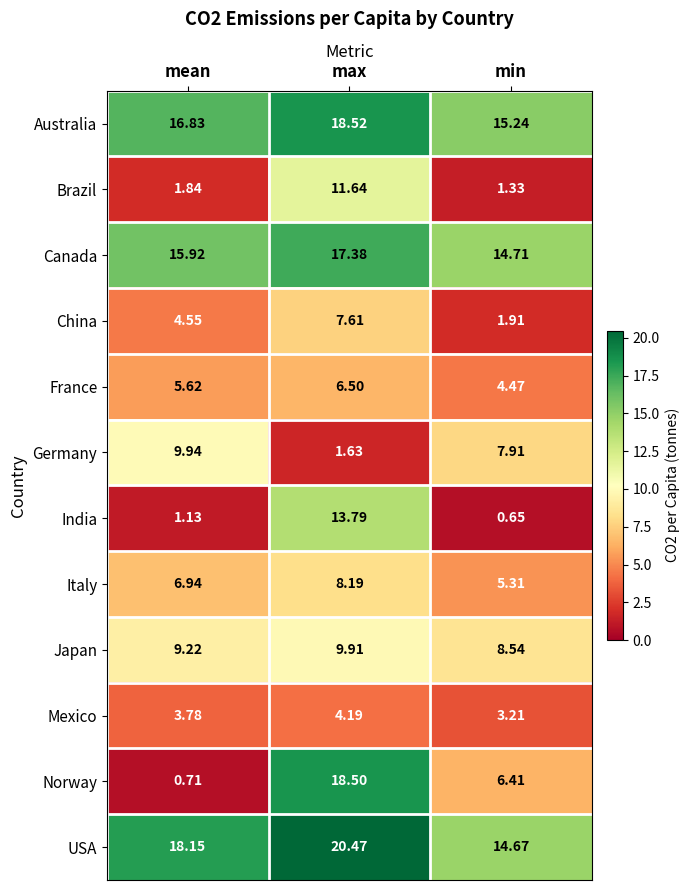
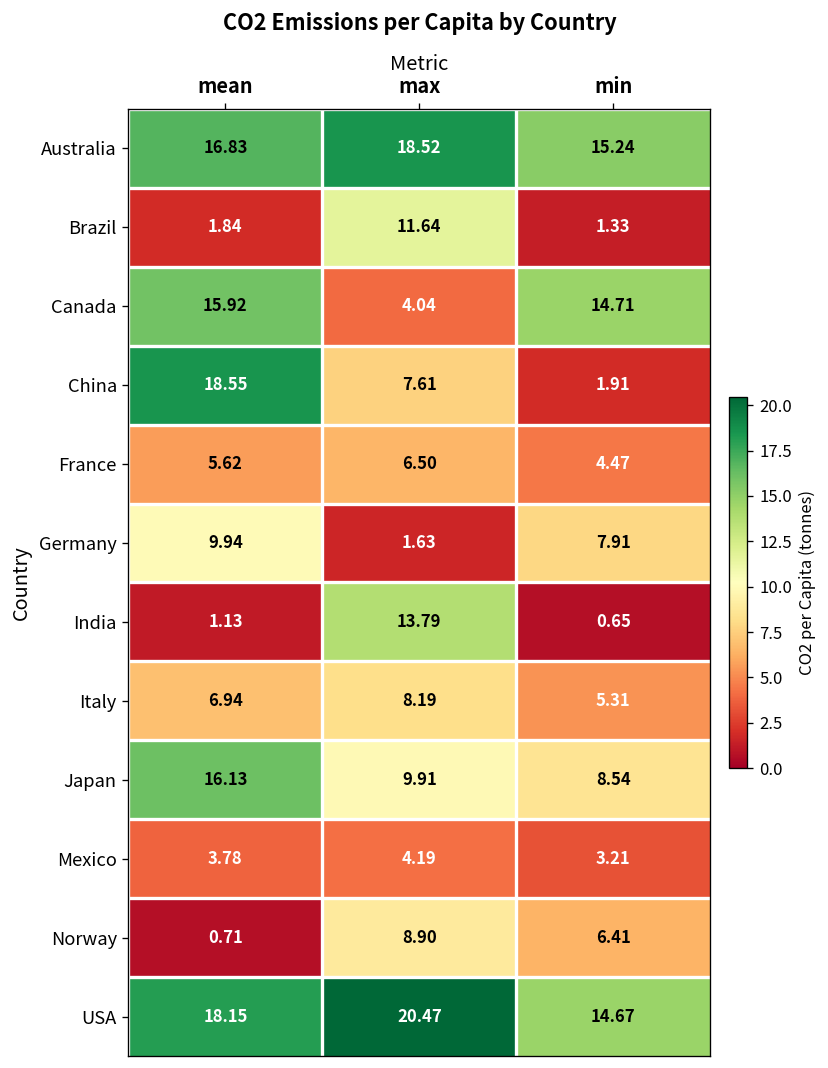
  {
    "Australia": {
      "mean": 16.83,
      "max": 18.52,
      "min": 15.24
    },
    "Brazil": {
      "mean": 1.84,
      "max": 11.64,
      "min": 1.33
    },
    "Canada": {
      "mean": 15.92,
-     "max": 17.38,
+     "max": 4.04,
      "min": 14.71
    },
    "China": {
-     "mean": 4.55,
+     "mean": 18.55,
      "max": 7.61,
      "min": 1.91
    },
    "France": {
      "mean": 5.62,
      "max": 6.50,
      "min": 4.47
    },
    "Germany": {
      "mean": 9.94,
      "max": 1.63,
      "min": 7.91
    },
    "India": {
      "mean": 1.13,
      "max": 13.79,
      "min": 0.65
    },
    "Italy": {
      "mean": 6.94,
      "max": 8.19,
      "min": 5.31
    },
    "Japan": {
-     "mean": 9.22,
+     "mean": 16.13,
      "max": 9.91,
      "min": 8.54
    },
    "Mexico": {
      "mean": 3.78,
      "max": 4.19,
      "min": 3.21
    },
    "Norway": {
      "mean": 0.71,
-     "max": 18.50,
+     "max": 8.90,
      "min": 6.41
    },
    "USA": {
      "mean": 18.15,
      "max": 20.47,
      "min": 14.67
    }
  }
